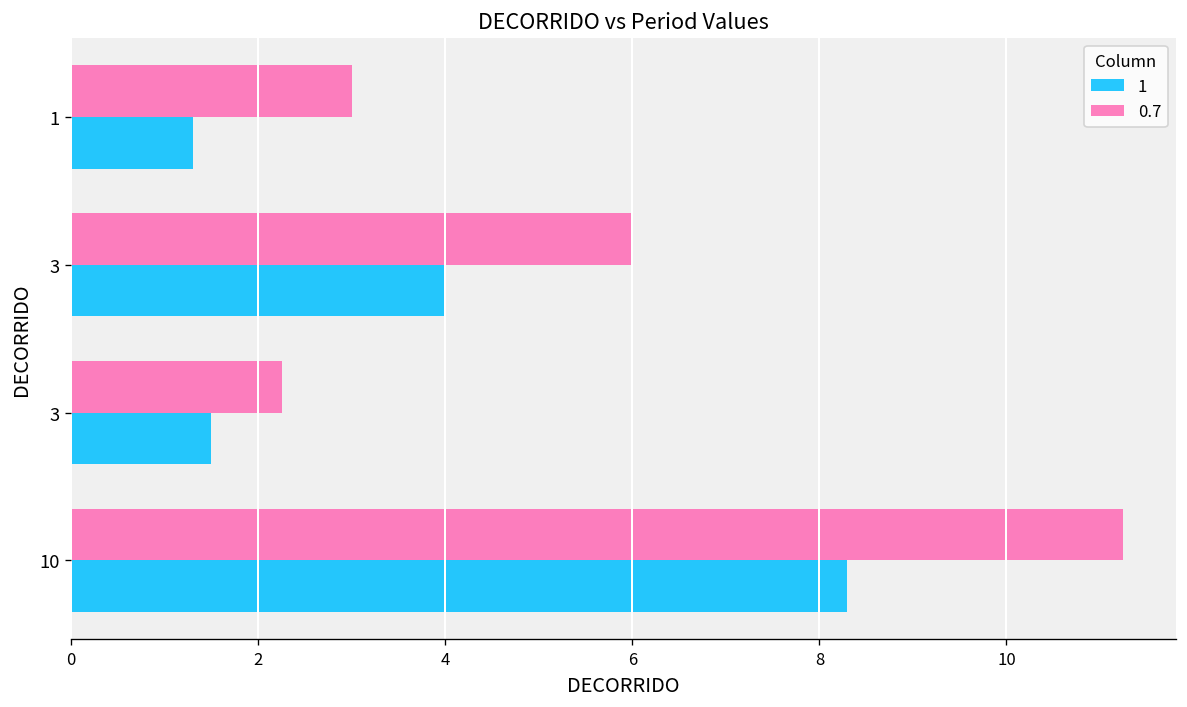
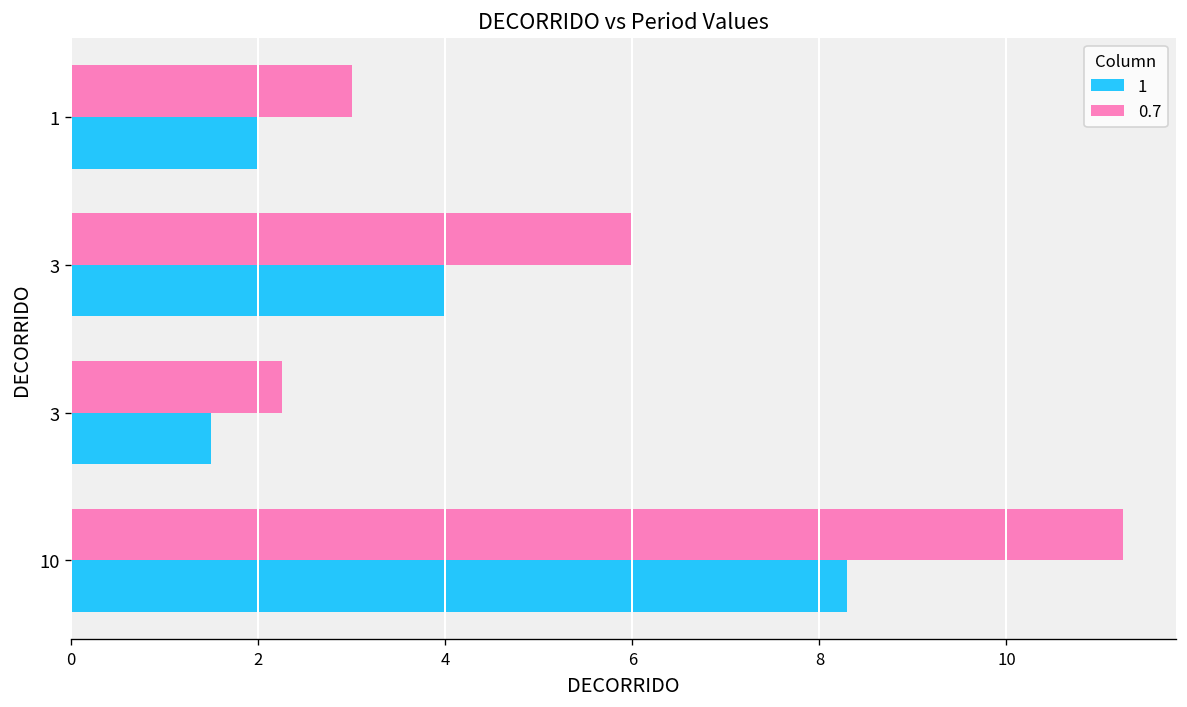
  {
    "1": {
-     "1": 1.3,
+     "1": 2.0,
      "10": 8.3
    },
    "0.7": {
      "1": 3.0,
      "10": 11.3
    }
  }
